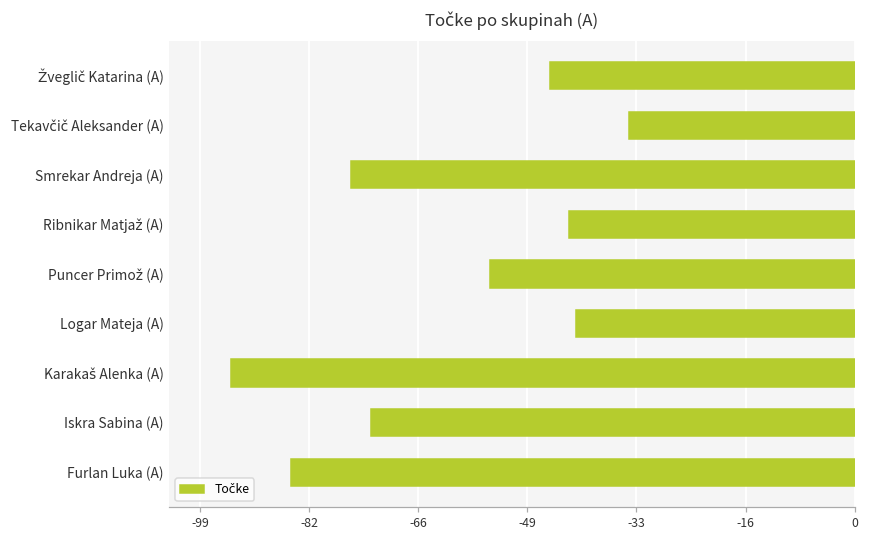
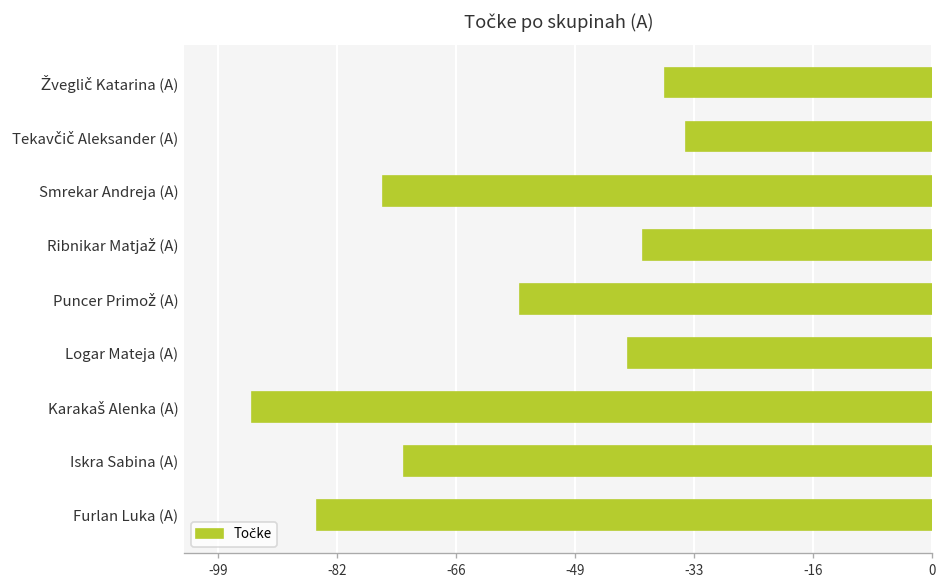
  {
-   "Žveglič Katarina (A)": -46,
+   "Žveglič Katarina (A)": -37,
    "Tekavčič Aleksander (A)": -34,
    "Smrekar Andreja (A)": -76,
-   "Ribnikar Matjaž (A)": -43,
-   "Puncer Primož (A)": -55,
+   "Ribnikar Matjaž (A)": -40,
+   "Puncer Primož (A)": -57,
    "Logar Mateja (A)": -42,
    "Karakaš Alenka (A)": -94,
    "Iskra Sabina (A)": -73,
    "Furlan Luka (A)": -85
  }
